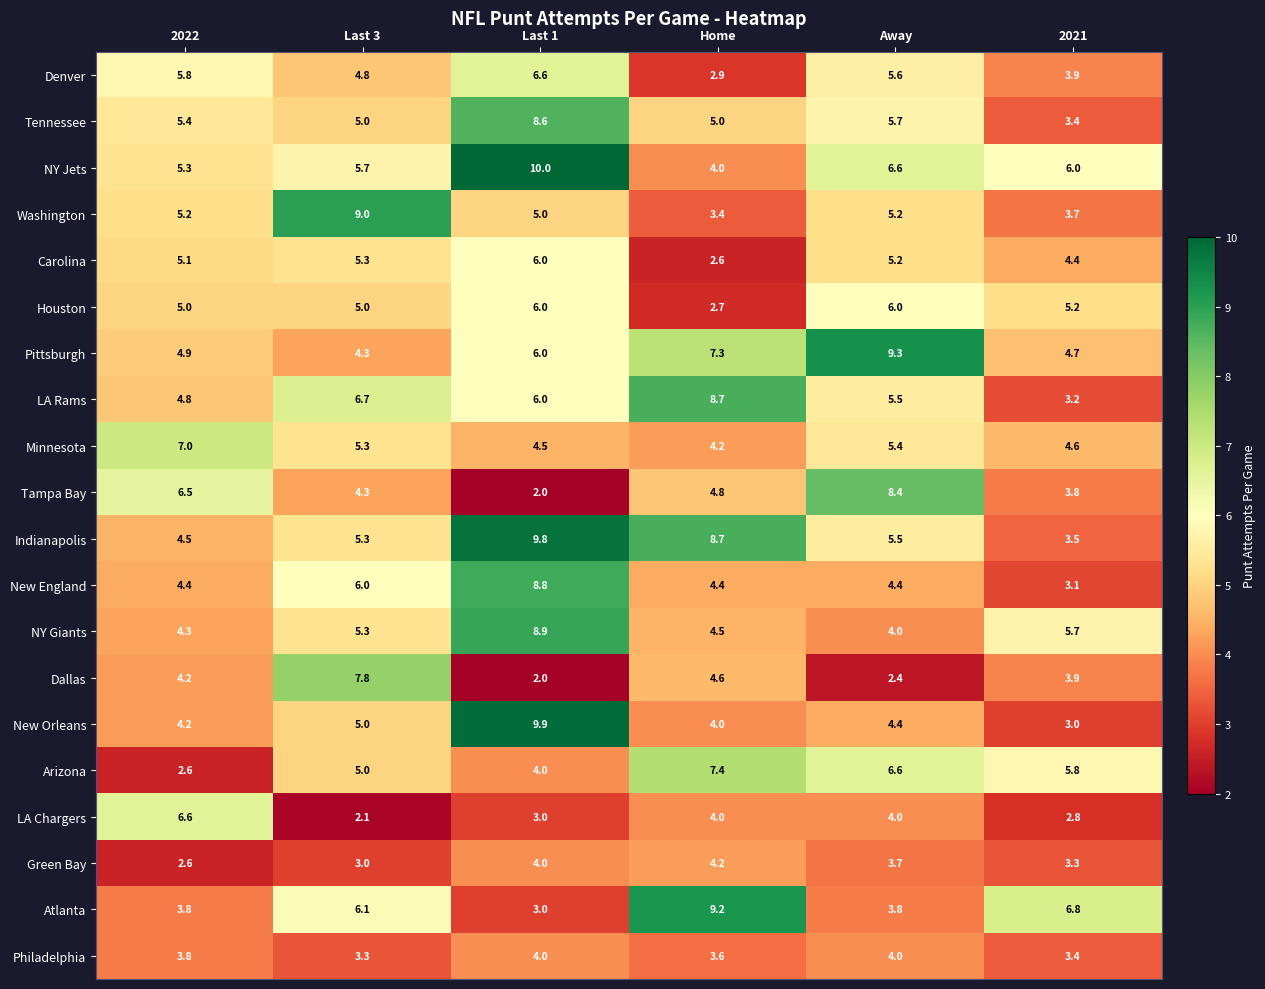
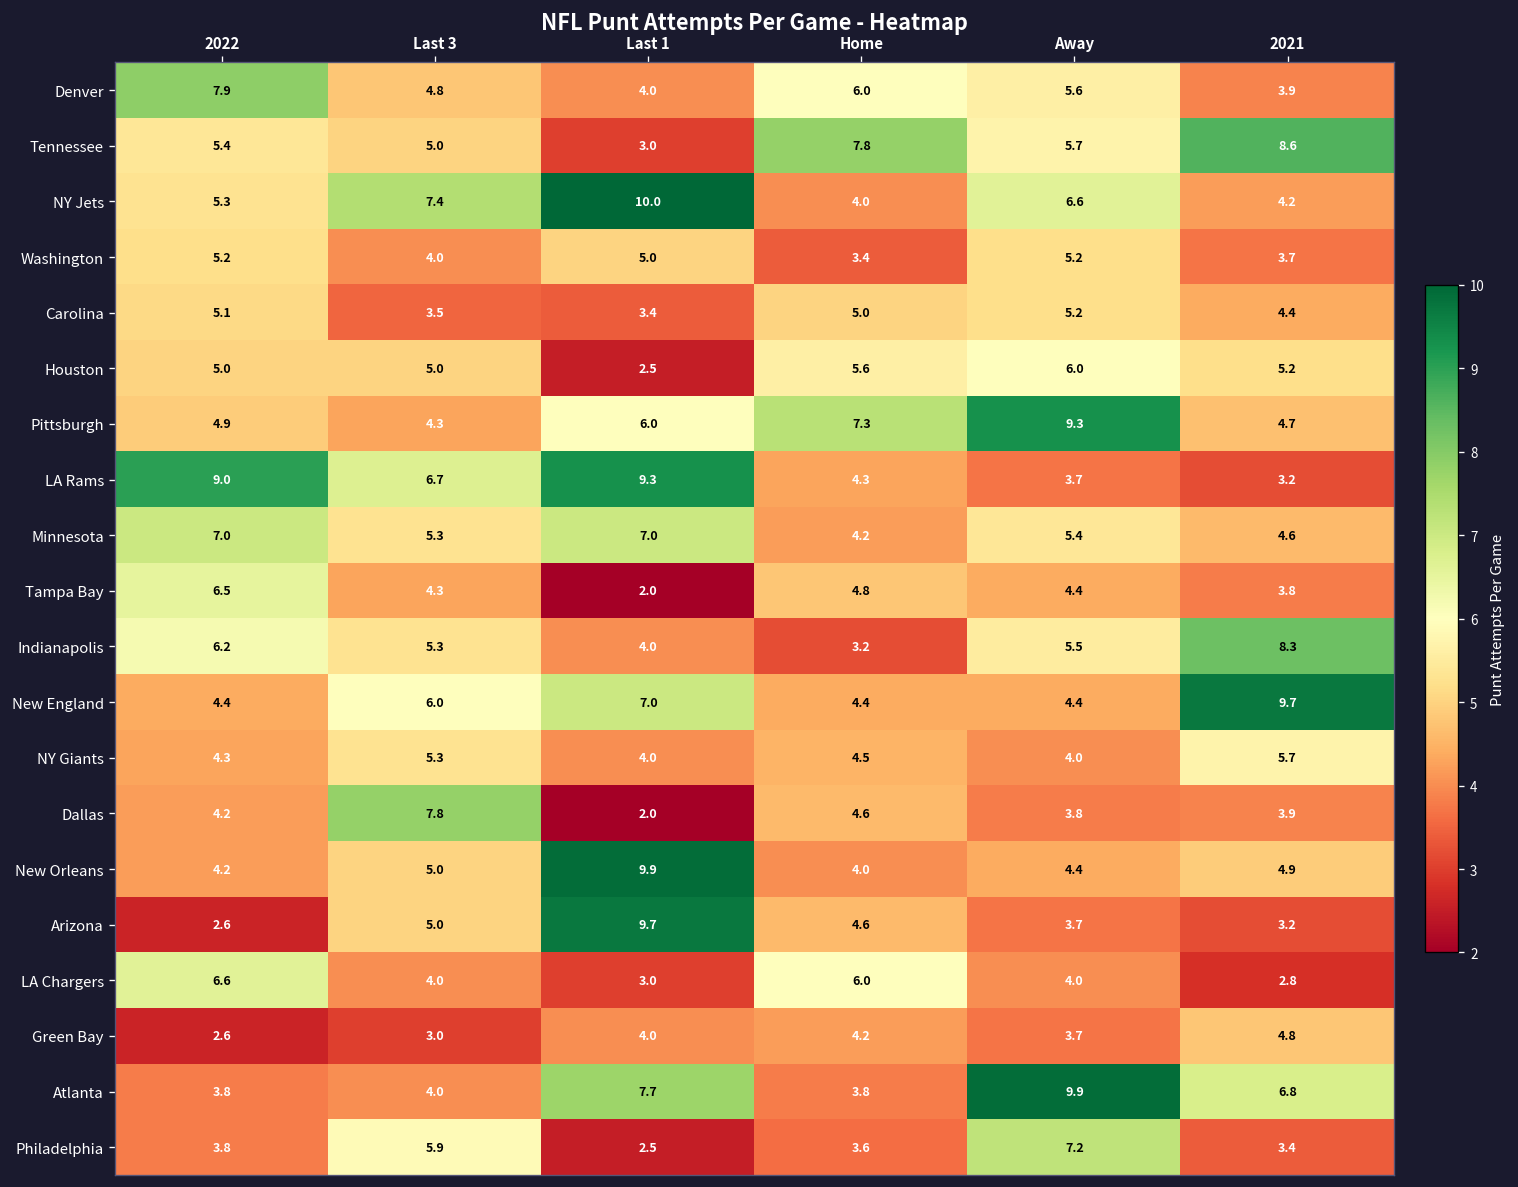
  {
    "Denver": {
-     "2022": 5.8,
+     "2022": 7.9,
      "Last 3": 4.8,
-     "Last 1": 6.6,
-     "Home": 2.9,
+     "Last 1": 4.0,
+     "Home": 6.0,
      "Away": 5.6,
      "2021": 3.9
    },
    "Tennessee": {
      "2022": 5.4,
      "Last 3": 5.0,
-     "Last 1": 8.6,
-     "Home": 5.0,
+     "Last 1": 3.0,
+     "Home": 7.8,
      "Away": 5.7,
-     "2021": 3.4
+     "2021": 8.6
    },
    "NY Jets": {
      "2022": 5.3,
-     "Last 3": 5.7,
+     "Last 3": 7.4,
      "Last 1": 10.0,
      "Home": 4.0,
      "Away": 6.6,
-     "2021": 6.0
+     "2021": 4.2
    },
    "Washington": {
      "2022": 5.2,
-     "Last 3": 9.0,
+     "Last 3": 4.0,
      "Last 1": 5.0,
      "Home": 3.4,
      "Away": 5.2,
      "2021": 3.7
    },
    "Carolina": {
      "2022": 5.1,
-     "Last 3": 5.3,
-     "Last 1": 6.0,
-     "Home": 2.6,
+     "Last 3": 3.5,
+     "Last 1": 3.4,
+     "Home": 5.0,
      "Away": 5.2,
      "2021": 4.4
    },
    "Houston": {
      "2022": 5.0,
      "Last 3": 5.0,
-     "Last 1": 6.0,
-     "Home": 2.7,
+     "Last 1": 2.5,
+     "Home": 5.6,
      "Away": 6.0,
      "2021": 5.2
    },
    "Pittsburgh": {
      "2022": 4.9,
      "Last 3": 4.3,
      "Last 1": 6.0,
      "Home": 7.3,
      "Away": 9.3,
      "2021": 4.7
    },
    "LA Rams": {
-     "2022": 4.8,
+     "2022": 9.0,
      "Last 3": 6.7,
-     "Last 1": 6.0,
-     "Home": 8.7,
-     "Away": 5.5,
+     "Last 1": 9.3,
+     "Home": 4.3,
+     "Away": 3.7,
      "2021": 3.2
    },
    "Minnesota": {
      "2022": 7.0,
      "Last 3": 5.3,
-     "Last 1": 4.5,
+     "Last 1": 7.0,
      "Home": 4.2,
      "Away": 5.4,
      "2021": 4.6
    },
    "Tampa Bay": {
      "2022": 6.5,
      "Last 3": 4.3,
      "Last 1": 2.0,
      "Home": 4.8,
-     "Away": 8.4,
+     "Away": 4.4,
      "2021": 3.8
    },
    "Indianapolis": {
-     "2022": 4.5,
+     "2022": 6.2,
      "Last 3": 5.3,
-     "Last 1": 9.8,
-     "Home": 8.7,
+     "Last 1": 4.0,
+     "Home": 3.2,
      "Away": 5.5,
-     "2021": 3.5
+     "2021": 8.3
    },
    "New England": {
      "2022": 4.4,
      "Last 3": 6.0,
-     "Last 1": 8.8,
+     "Last 1": 7.0,
      "Home": 4.4,
      "Away": 4.4,
-     "2021": 3.1
+     "2021": 9.7
    },
    "NY Giants": {
      "2022": 4.3,
      "Last 3": 5.3,
-     "Last 1": 8.9,
+     "Last 1": 4.0,
      "Home": 4.5,
      "Away": 4.0,
      "2021": 5.7
    },
    "Dallas": {
      "2022": 4.2,
      "Last 3": 7.8,
      "Last 1": 2.0,
      "Home": 4.6,
-     "Away": 2.4,
+     "Away": 3.8,
      "2021": 3.9
    },
    "New Orleans": {
      "2022": 4.2,
      "Last 3": 5.0,
      "Last 1": 9.9,
      "Home": 4.0,
      "Away": 4.4,
-     "2021": 3.0
+     "2021": 4.9
    },
    "Arizona": {
      "2022": 2.6,
      "Last 3": 5.0,
-     "Last 1": 4.0,
-     "Home": 7.4,
-     "Away": 6.6,
-     "2021": 5.8
+     "Last 1": 9.7,
+     "Home": 4.6,
+     "Away": 3.7,
+     "2021": 3.2
    },
    "LA Chargers": {
      "2022": 6.6,
-     "Last 3": 2.1,
+     "Last 3": 4.0,
      "Last 1": 3.0,
-     "Home": 4.0,
+     "Home": 6.0,
      "Away": 4.0,
      "2021": 2.8
    },
    "Green Bay": {
      "2022": 2.6,
      "Last 3": 3.0,
      "Last 1": 4.0,
      "Home": 4.2,
      "Away": 3.7,
-     "2021": 3.3
+     "2021": 4.8
    },
    "Atlanta": {
      "2022": 3.8,
-     "Last 3": 6.1,
-     "Last 1": 3.0,
-     "Home": 9.2,
-     "Away": 3.8,
+     "Last 3": 4.0,
+     "Last 1": 7.7,
+     "Home": 3.8,
+     "Away": 9.9,
      "2021": 6.8
    },
    "Philadelphia": {
      "2022": 3.8,
-     "Last 3": 3.3,
-     "Last 1": 4.0,
+     "Last 3": 5.9,
+     "Last 1": 2.5,
      "Home": 3.6,
-     "Away": 4.0,
+     "Away": 7.2,
      "2021": 3.4
    }
  }
